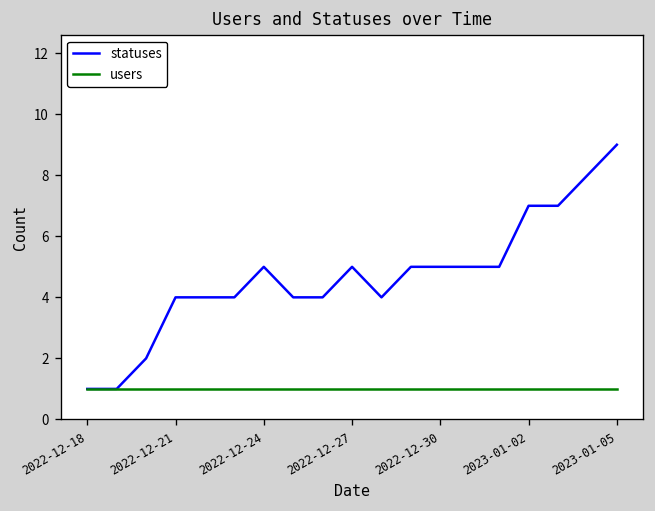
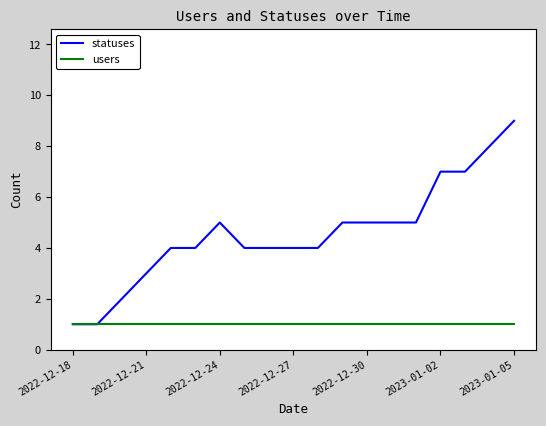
  {
    "statuses": {
-     "2022-12-21": 4,
+     "2022-12-21": 3,
      "2022-12-24": 5,
-     "2022-12-27": 5,
+     "2022-12-27": 4,
      "2022-12-30": 5,
      "2023-01-02": 7,
      "2023-01-05": 9
    },
    "users": {
      "2022-12-21": 1,
      "2022-12-24": 1,
      "2022-12-27": 1,
      "2022-12-30": 1,
      "2023-01-02": 1,
      "2023-01-05": 1
    }
  }
